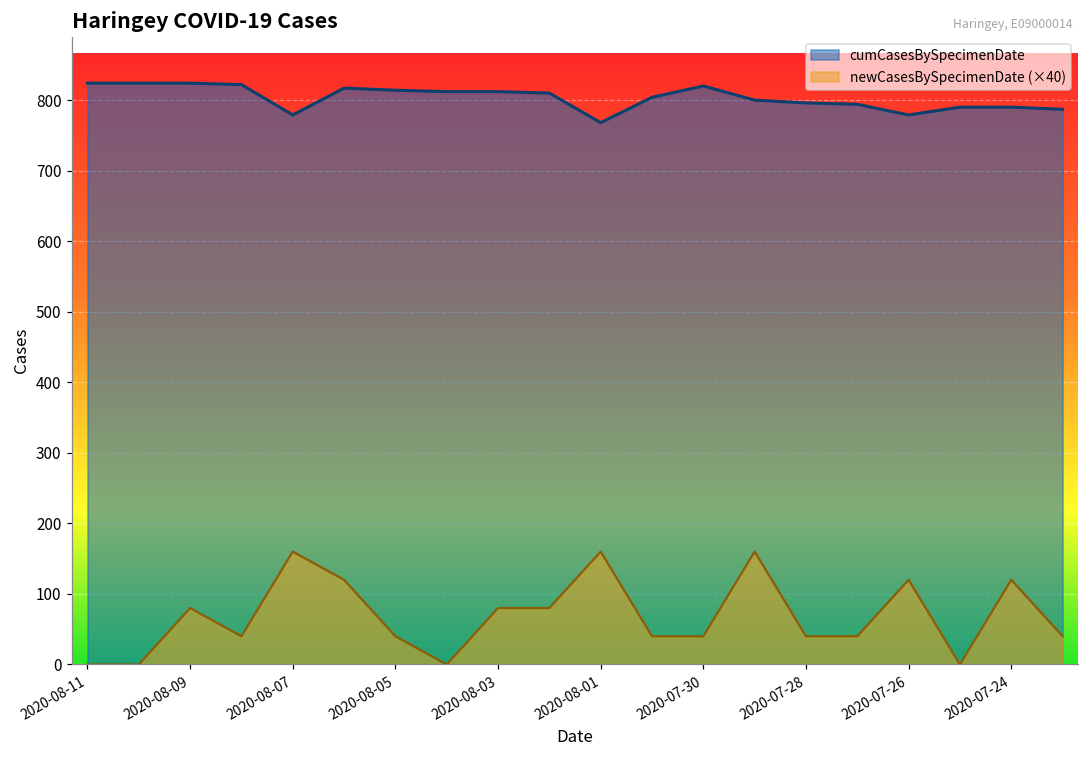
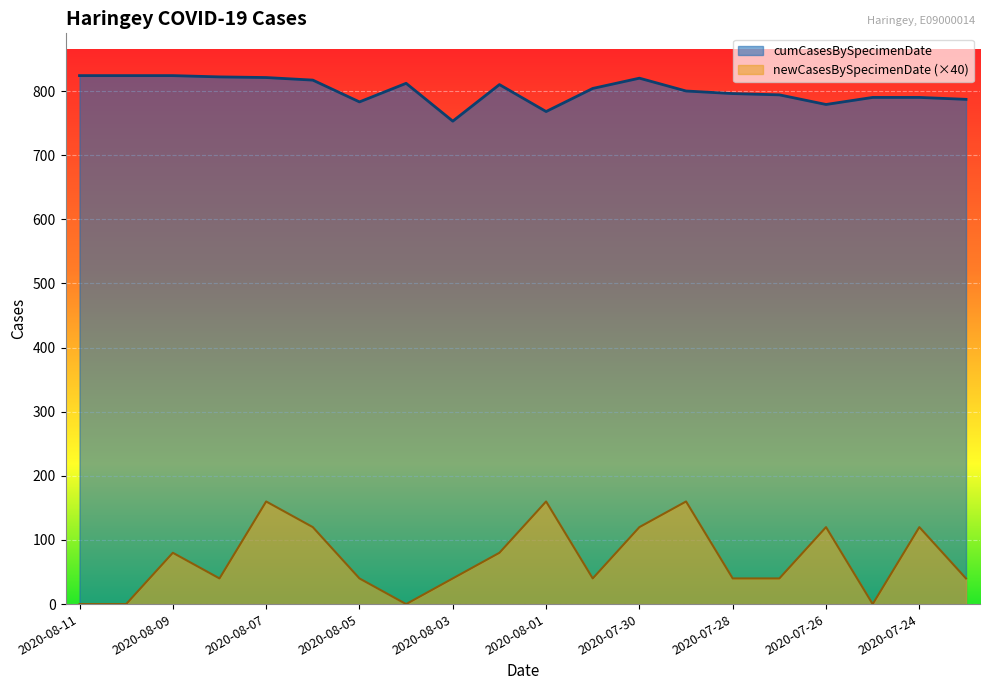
  {
    "cumCasesBySpecimenDate": {
      "2020-08-11": 820,
      "2020-08-09": 820,
-     "2020-08-07": 780,
-     "2020-08-05": 810,
-     "2020-08-03": 810,
+     "2020-08-07": 820,
+     "2020-08-05": 780,
+     "2020-08-03": 750,
      "2020-08-01": 770,
      "2020-07-30": 820,
      "2020-07-28": 800,
      "2020-07-26": 780,
      "2020-07-24": 790
    },
    "newCasesBySpecimenDate (×40)": {
      "2020-08-11": 0,
      "2020-08-09": 80,
      "2020-08-07": 160,
      "2020-08-05": 40,
-     "2020-08-03": 80,
+     "2020-08-03": 40,
      "2020-08-01": 160,
-     "2020-07-30": 40,
+     "2020-07-30": 120,
      "2020-07-28": 40,
      "2020-07-26": 120,
      "2020-07-24": 120
    }
  }
